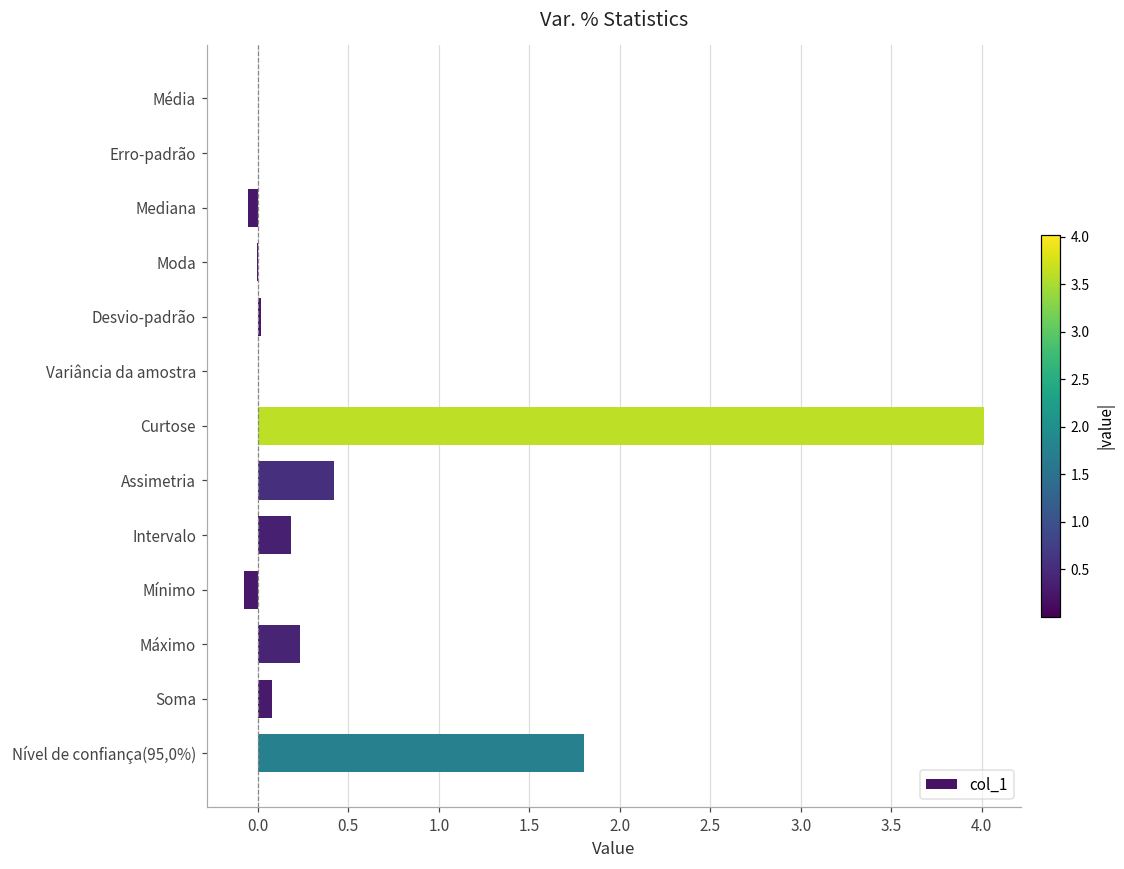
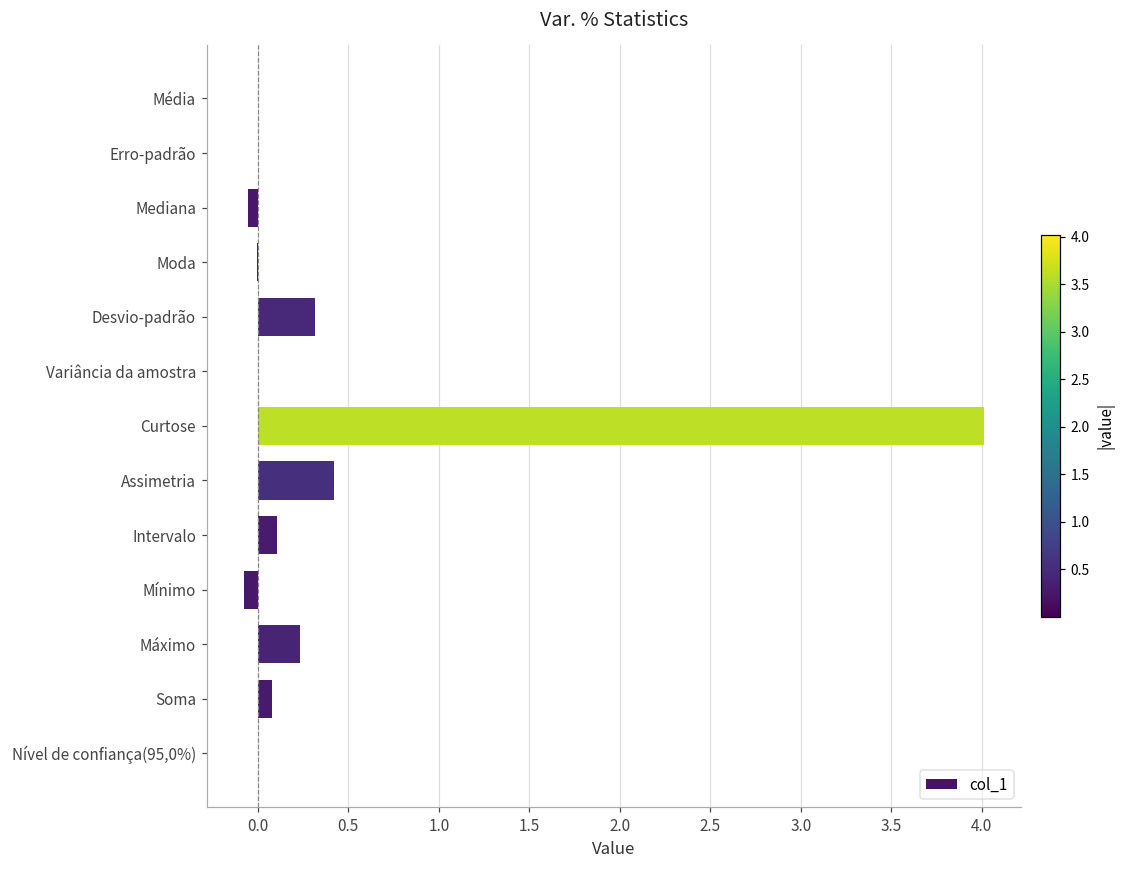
  {
    "Mediana": -0.05,
-   "Desvio-padrão": 0.02,
+   "Desvio-padrão": 0.31,
    "Curtose": 4.01,
    "Assimetria": 0.42,
-   "Intervalo": 0.19,
+   "Intervalo": 0.10,
    "Mínimo": -0.08,
    "Máximo": 0.23,
    "Soma": 0.08,
-   "Nível de confiança(95,0%)": 1.80
+   "Nível de confiança(95,0%)": 0.00
  }
